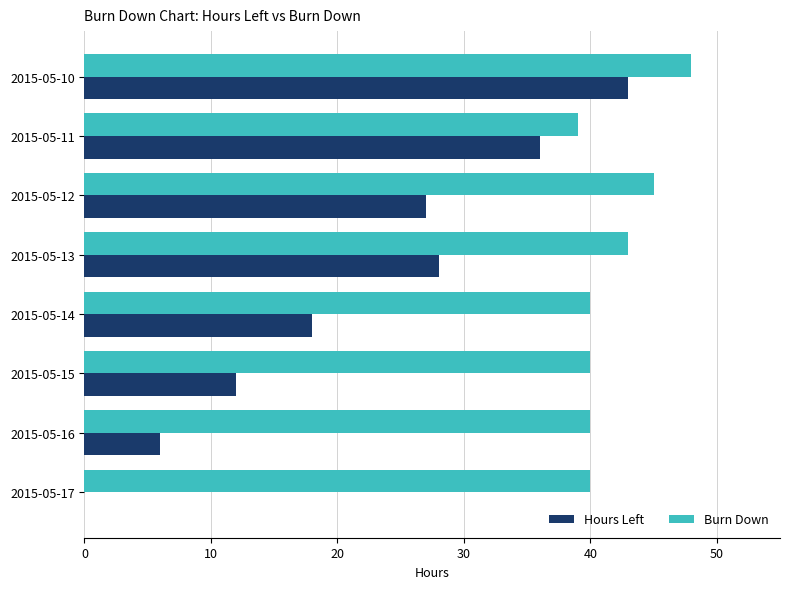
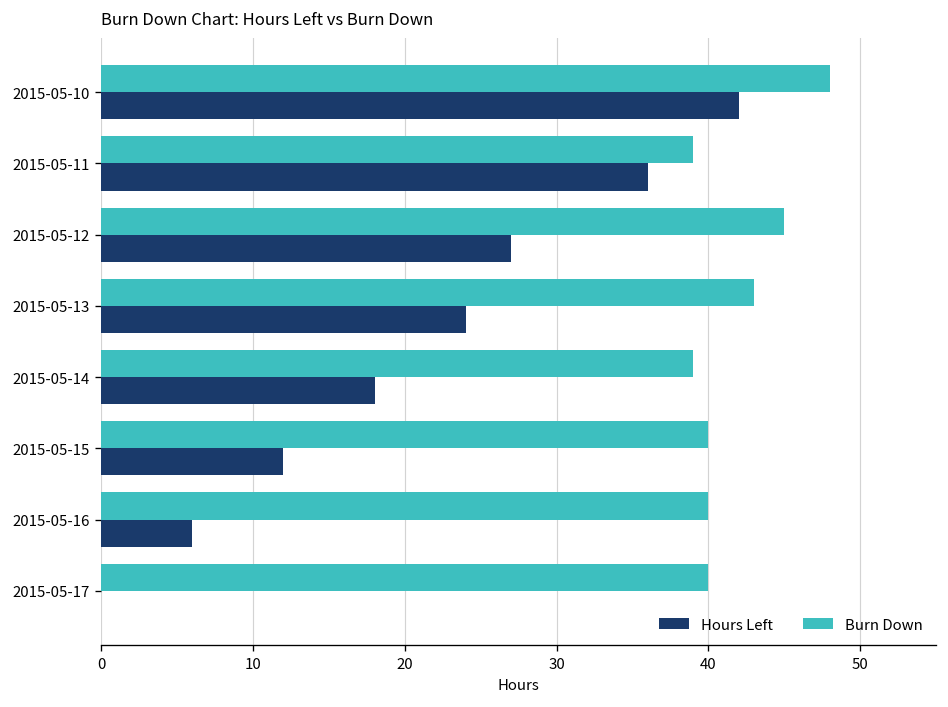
  {
    "Hours Left": {
-     "2015-05-10": 43,
+     "2015-05-10": 42,
      "2015-05-11": 36,
      "2015-05-12": 27,
-     "2015-05-13": 28,
+     "2015-05-13": 24,
      "2015-05-14": 18,
      "2015-05-15": 12,
      "2015-05-16": 6,
      "2015-05-17": 0
    },
    "Burn Down": {
      "2015-05-10": 48,
      "2015-05-11": 39,
      "2015-05-12": 45,
      "2015-05-13": 43,
-     "2015-05-14": 40,
+     "2015-05-14": 39,
      "2015-05-15": 40,
      "2015-05-16": 40,
      "2015-05-17": 40
    }
  }
